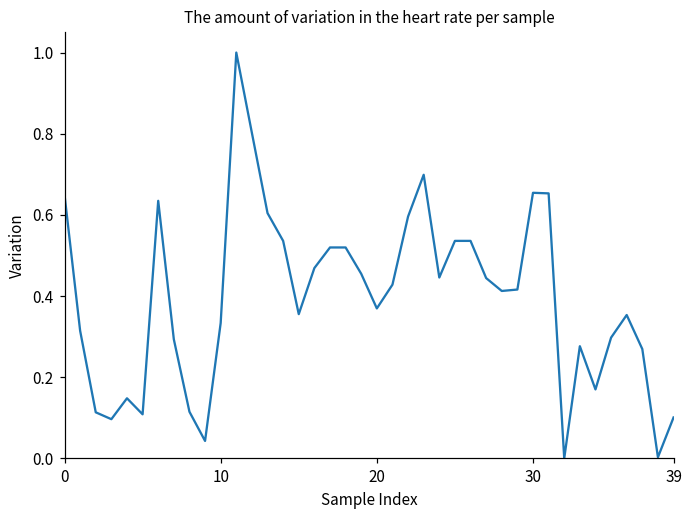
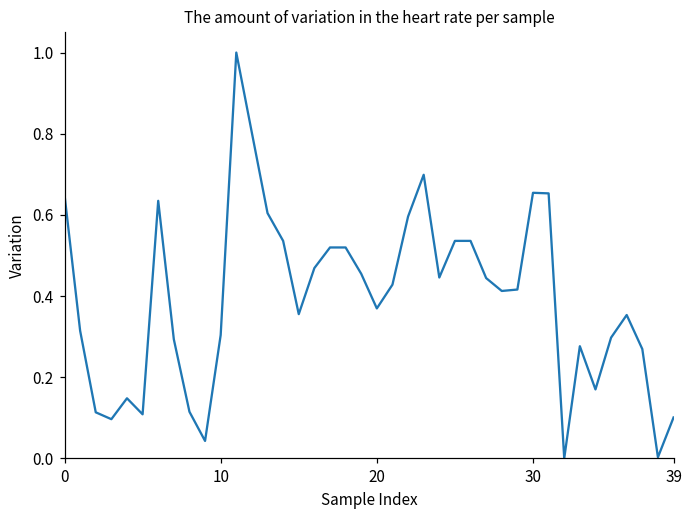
  {
    "0": 0.65,
-   "10": 0.33,
+   "10": 0.30,
    "20": 0.37,
    "30": 0.65,
    "39": 0.10
  }
